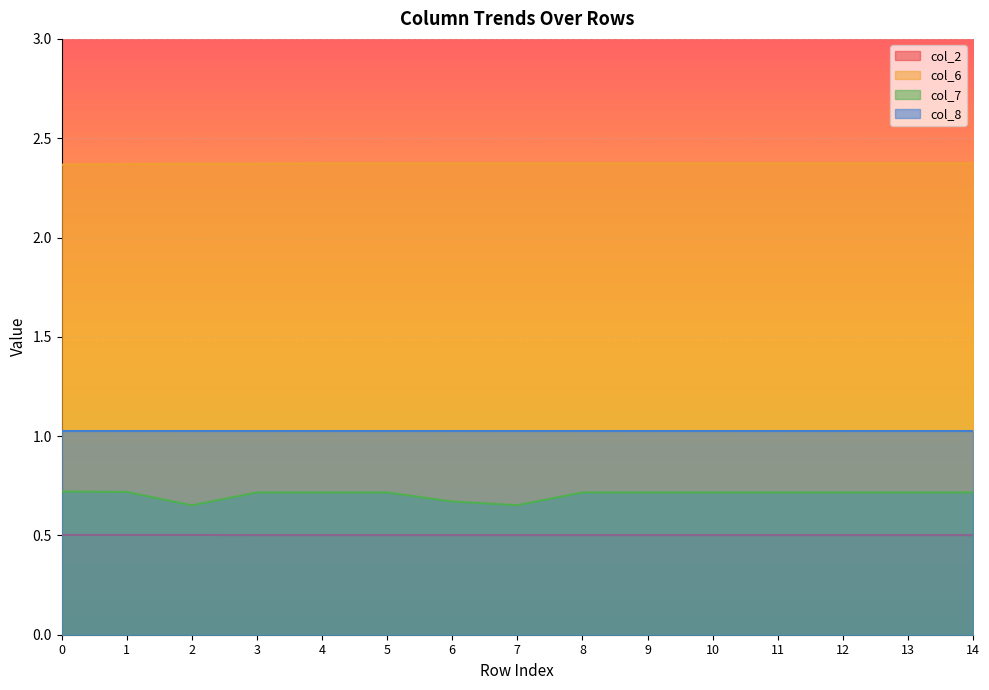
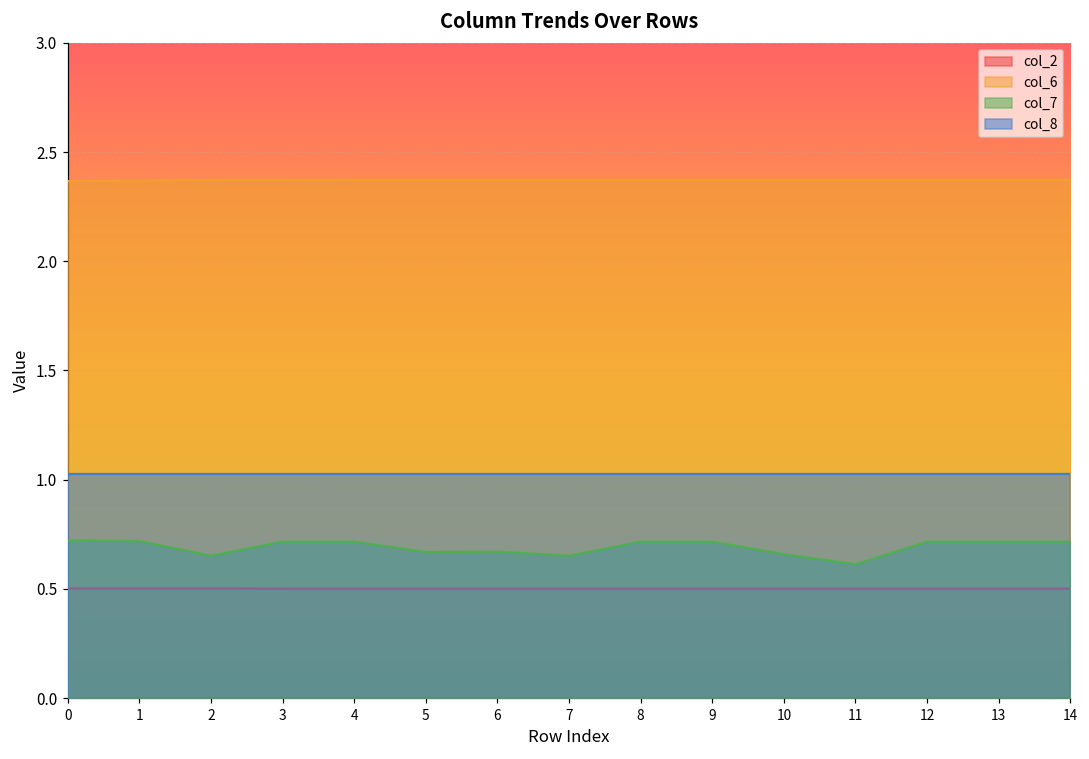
  {
    "col_2": {
      "0": 0.50,
      "1": 0.50,
      "2": 0.50,
      "3": 0.50,
      "4": 0.50,
      "5": 0.50,
      "6": 0.50,
      "7": 0.50,
      "8": 0.50,
      "9": 0.50,
      "10": 0.50,
      "11": 0.50,
      "12": 0.50,
      "13": 0.50,
      "14": 0.50
    },
    "col_6": {
      "0": 2.37,
      "1": 2.37,
      "2": 2.37,
      "3": 2.37,
      "4": 2.37,
      "5": 2.37,
      "6": 2.37,
      "7": 2.37,
      "8": 2.37,
      "9": 2.37,
      "10": 2.37,
      "11": 2.37,
      "12": 2.37,
      "13": 2.37,
      "14": 2.37
    },
    "col_7": {
      "0": 0.72,
      "1": 0.72,
      "2": 0.65,
      "3": 0.72,
      "4": 0.72,
-     "5": 0.72,
+     "5": 0.67,
      "6": 0.67,
      "7": 0.65,
      "8": 0.72,
      "9": 0.72,
-     "10": 0.72,
-     "11": 0.72,
+     "10": 0.66,
+     "11": 0.61,
      "12": 0.72,
      "13": 0.72,
      "14": 0.72
    },
    "col_8": {
      "0": 1.03,
      "1": 1.03,
      "2": 1.03,
      "3": 1.03,
      "4": 1.03,
      "5": 1.03,
      "6": 1.03,
      "7": 1.03,
      "8": 1.03,
      "9": 1.03,
      "10": 1.03,
      "11": 1.03,
      "12": 1.03,
      "13": 1.03,
      "14": 1.03
    }
  }
